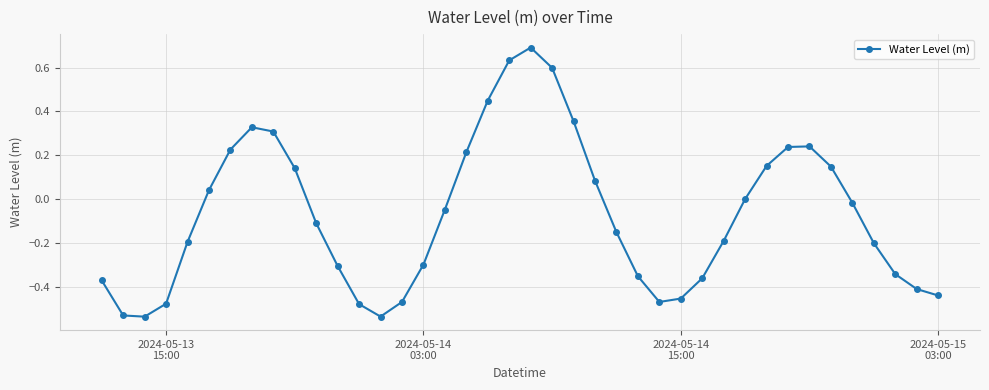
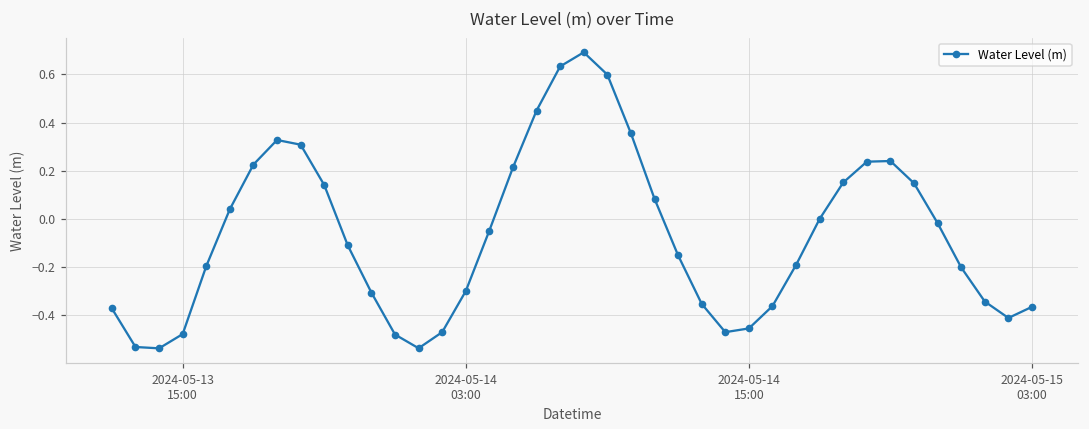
  {
    "2024-05-13 15:00": -0.48,
    "2024-05-14 03:00": -0.30,
    "2024-05-14 15:00": -0.45,
-   "2024-05-15 03:00": -0.44
+   "2024-05-15 03:00": -0.36
  }
